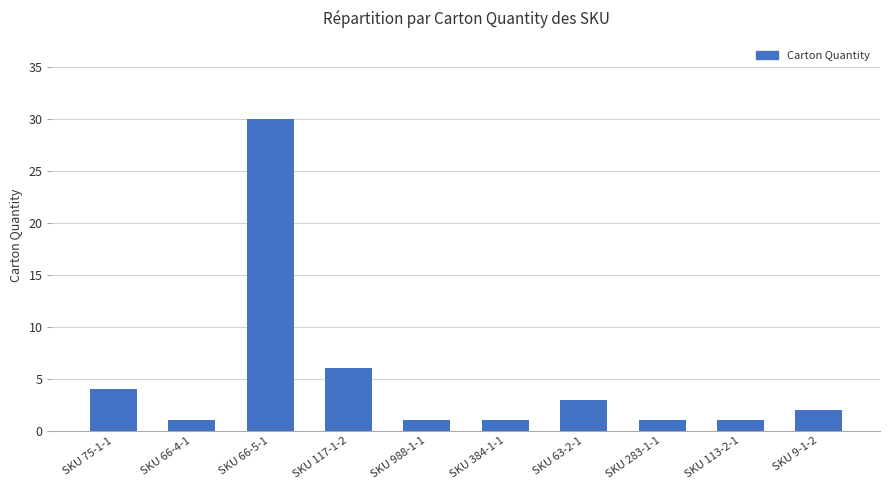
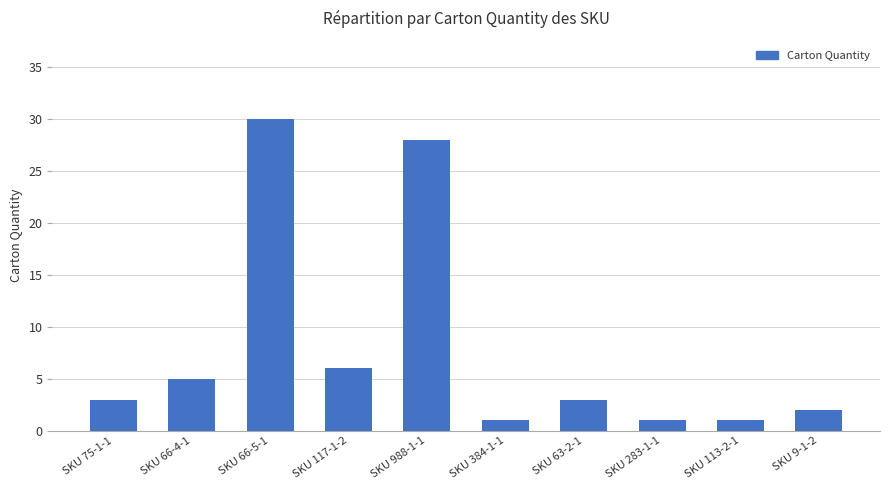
  {
-   "SKU 75-1-1": 4,
-   "SKU 66-4-1": 1,
+   "SKU 75-1-1": 3,
+   "SKU 66-4-1": 5,
    "SKU 66-5-1": 30,
    "SKU 117-1-2": 6,
-   "SKU 988-1-1": 1,
+   "SKU 988-1-1": 28,
    "SKU 384-1-1": 1,
    "SKU 63-2-1": 3,
    "SKU 283-1-1": 1,
    "SKU 113-2-1": 1,
    "SKU 9-1-2": 2
  }
